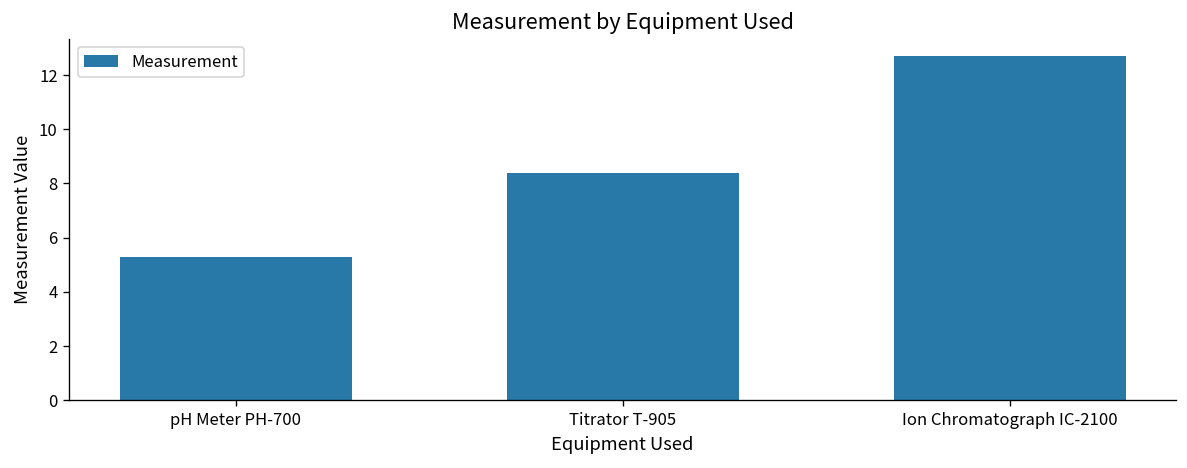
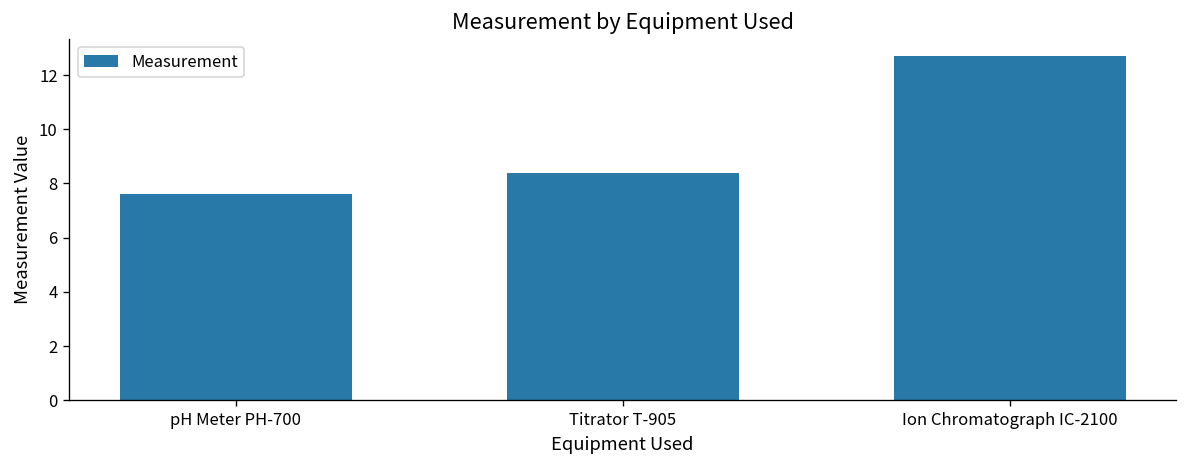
  {
-   "pH Meter PH-700": 5.3,
+   "pH Meter PH-700": 7.6,
    "Titrator T-905": 8.4,
    "Ion Chromatograph IC-2100": 12.7
  }
